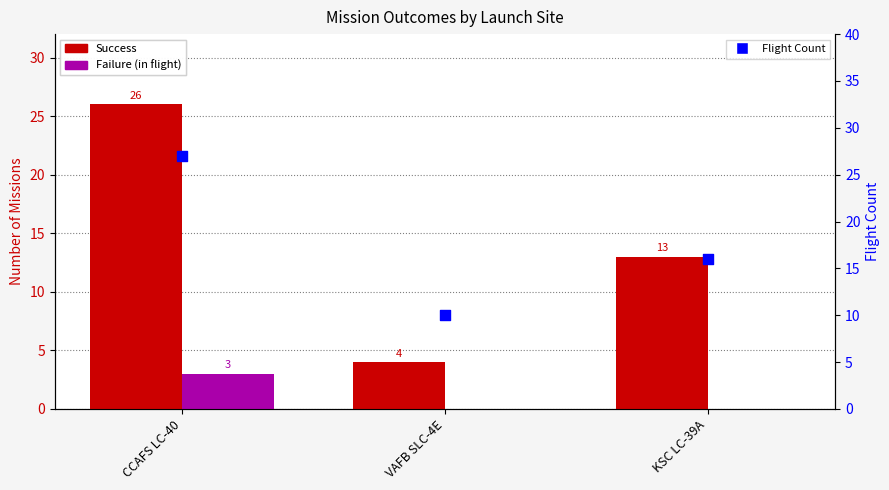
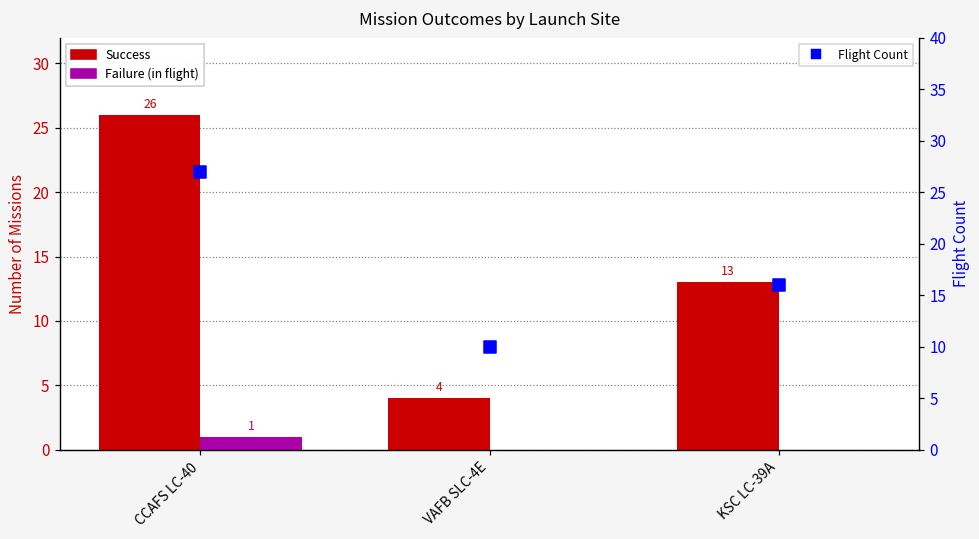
  {
    "Success": {
      "CCAFS LC-40": 26,
      "VAFB SLC-4E": 4,
      "KSC LC-39A": 13
    },
    "Failure (in flight)": {
-     "CCAFS LC-40": 3
+     "CCAFS LC-40": 1
    }
  }
